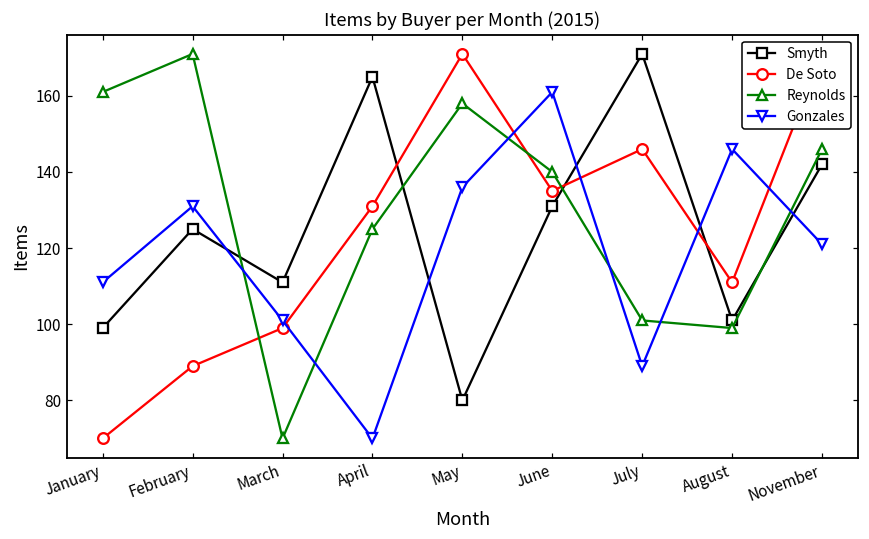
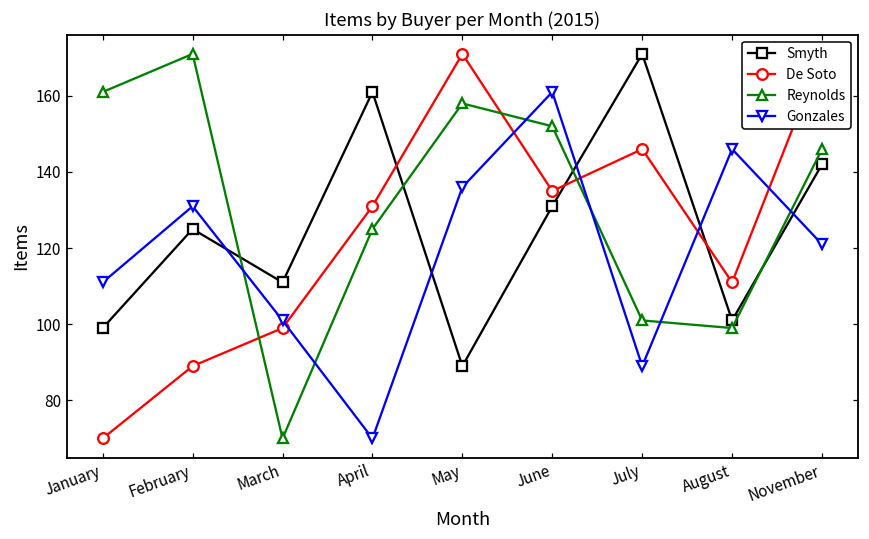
  {
    "Smyth": {
      "January": 99,
      "February": 125,
      "March": 111,
-     "April": 165,
-     "May": 80,
+     "April": 161,
+     "May": 89,
      "June": 131,
      "July": 171,
      "August": 101,
      "November": 142
    },
    "De Soto": {
      "January": 70,
      "February": 89,
      "March": 99,
      "April": 131,
      "May": 171,
      "June": 135,
      "July": 146,
      "August": 111
    },
    "Reynolds": {
      "January": 161,
      "February": 171,
      "March": 70,
      "April": 125,
      "May": 158,
-     "June": 140,
+     "June": 152,
      "July": 101,
      "August": 99,
      "November": 146
    },
    "Gonzales": {
      "January": 111,
      "February": 131,
      "March": 101,
      "April": 70,
      "May": 136,
      "June": 161,
      "July": 89,
      "August": 146,
      "November": 121
    }
  }
